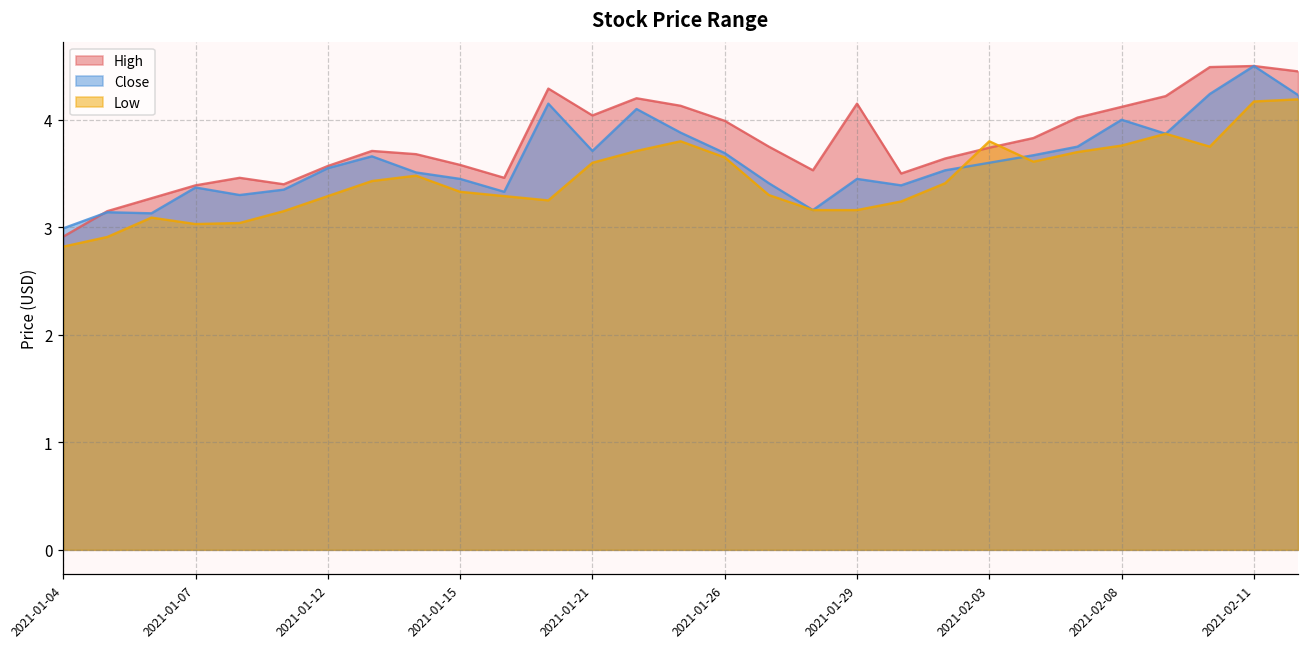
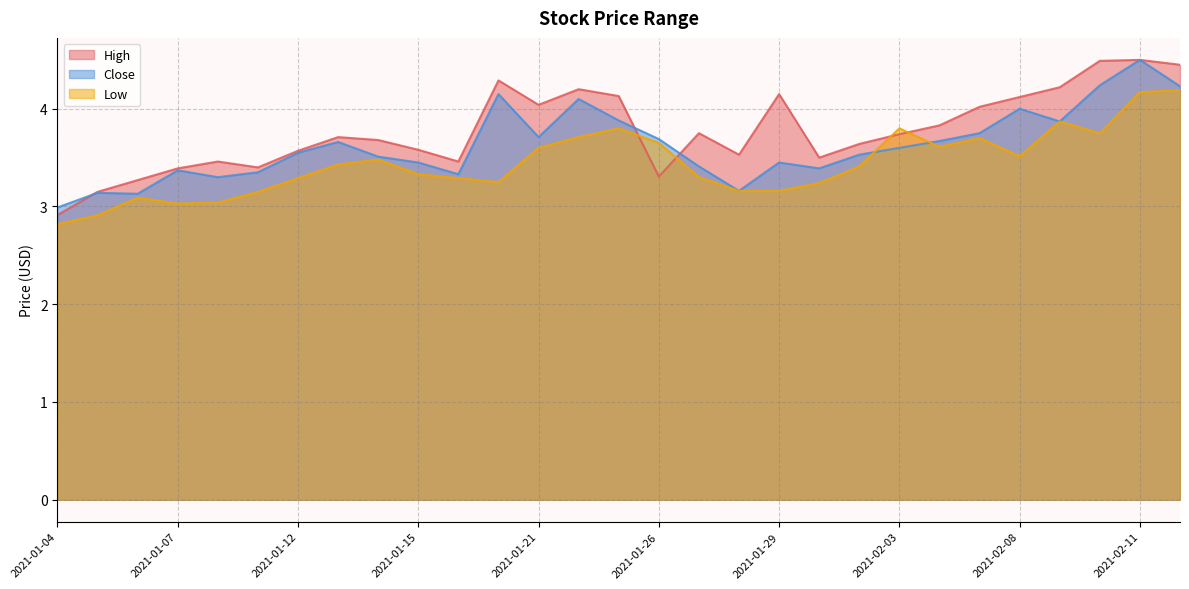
  {
    "High": {
      "2021-01-04": 2.9,
      "2021-01-15": 3.6,
      "2021-01-21": 4.0,
-     "2021-01-26": 4.0,
+     "2021-01-26": 3.3,
      "2021-01-29": 4.2,
      "2021-02-03": 3.7,
      "2021-02-08": 4.1
    },
    "Close": {
      "2021-01-04": 3.0,
      "2021-01-15": 3.5,
      "2021-01-21": 3.7,
      "2021-01-26": 3.7,
      "2021-01-29": 3.5,
      "2021-02-03": 3.6,
      "2021-02-08": 4.0
    },
    "Low": {
      "2021-01-04": 2.8,
      "2021-01-07": 3.0,
      "2021-01-12": 3.3,
      "2021-01-15": 3.3,
      "2021-01-21": 3.6,
      "2021-01-26": 3.7,
      "2021-01-29": 3.2,
      "2021-02-03": 3.8,
-     "2021-02-08": 3.8,
+     "2021-02-08": 3.5,
      "2021-02-11": 4.2
    }
  }
